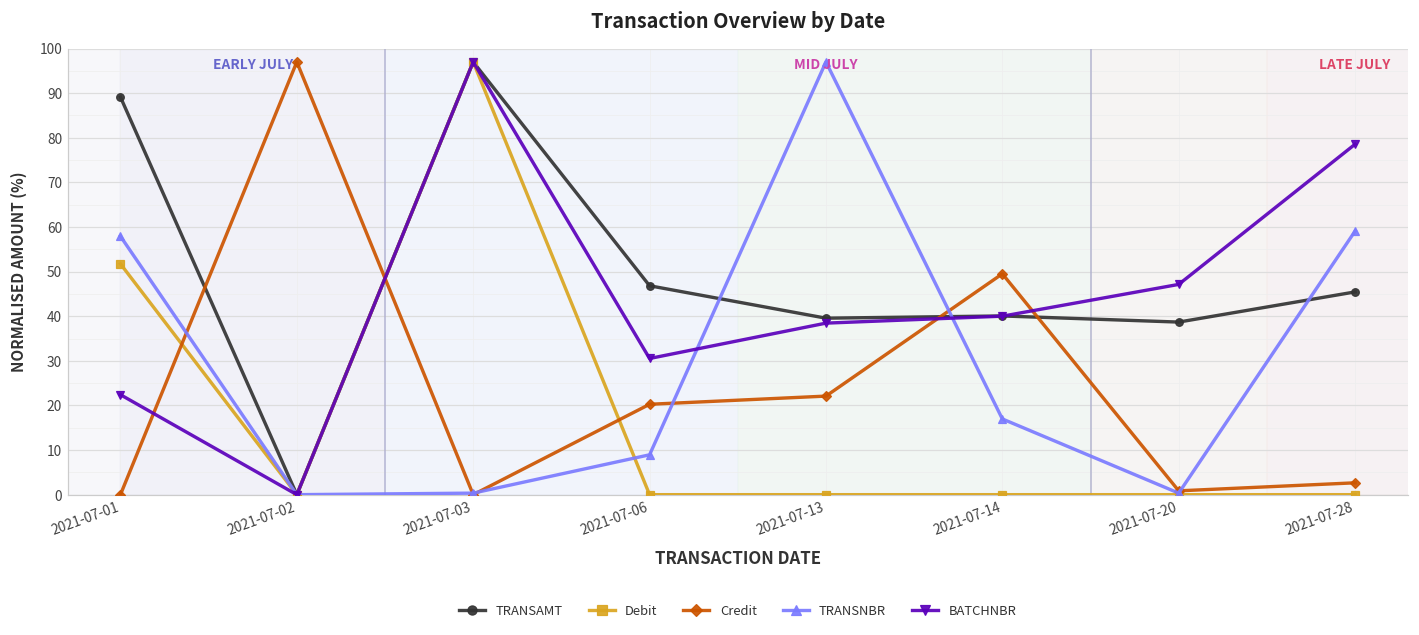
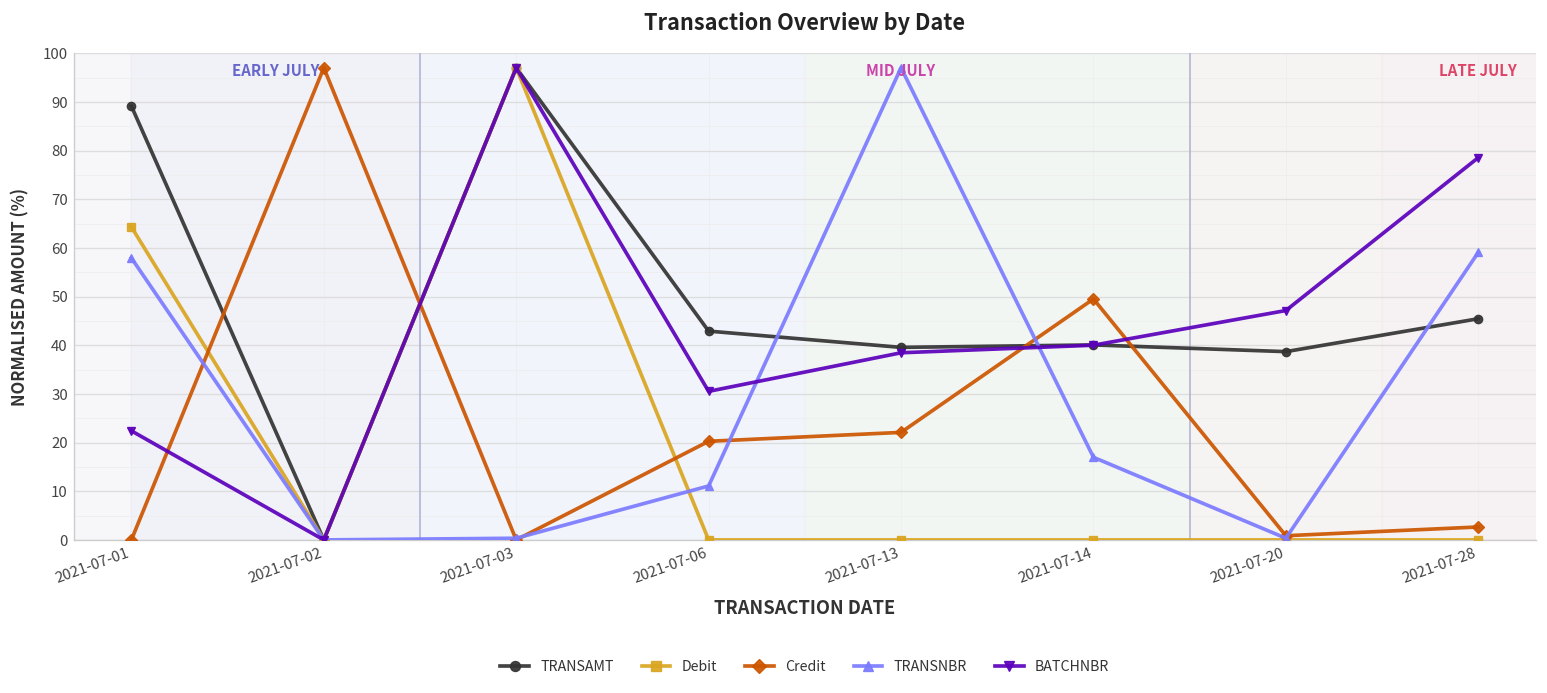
  {
    "TRANSAMT": {
      "2021-07-01": 89,
-     "2021-07-06": 47,
+     "2021-07-06": 43,
      "2021-07-13": 40,
      "2021-07-20": 39,
      "2021-07-28": 45
    },
    "Debit": {
-     "2021-07-01": 52,
+     "2021-07-01": 64,
      "2021-07-06": 0,
      "2021-07-13": 0,
      "2021-07-14": 0,
      "2021-07-28": 0
    },
    "Credit": {
      "2021-07-01": 0,
      "2021-07-02": 97,
      "2021-07-06": 20,
      "2021-07-13": 22,
      "2021-07-14": 50,
      "2021-07-28": 3
    },
    "TRANSNBR": {
      "2021-07-01": 58,
-     "2021-07-06": 9,
+     "2021-07-06": 11,
      "2021-07-13": 97,
      "2021-07-14": 17,
      "2021-07-28": 59
    },
    "BATCHNBR": {
      "2021-07-01": 22,
      "2021-07-06": 31,
      "2021-07-13": 38,
      "2021-07-20": 47,
      "2021-07-28": 79
    }
  }
